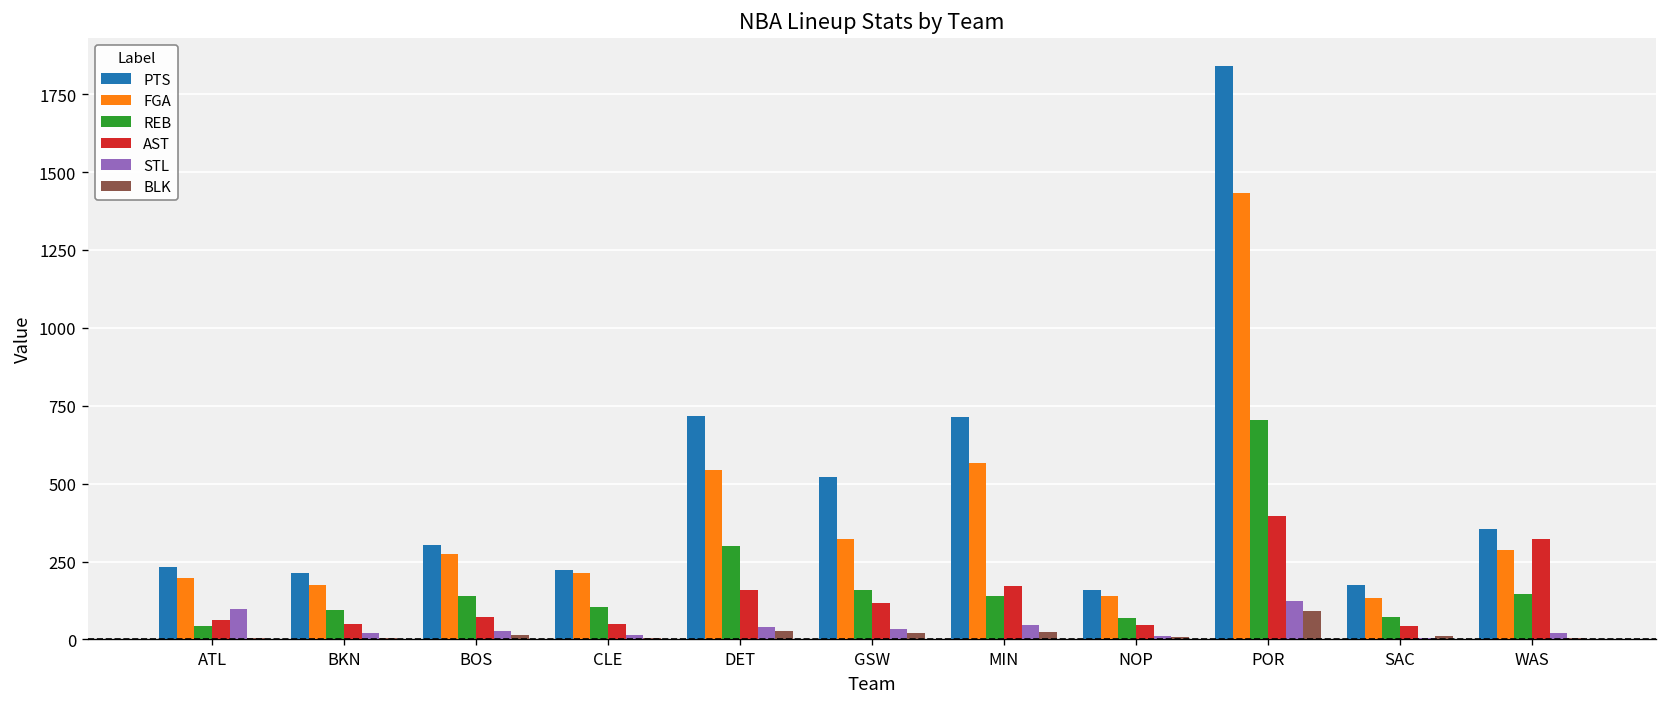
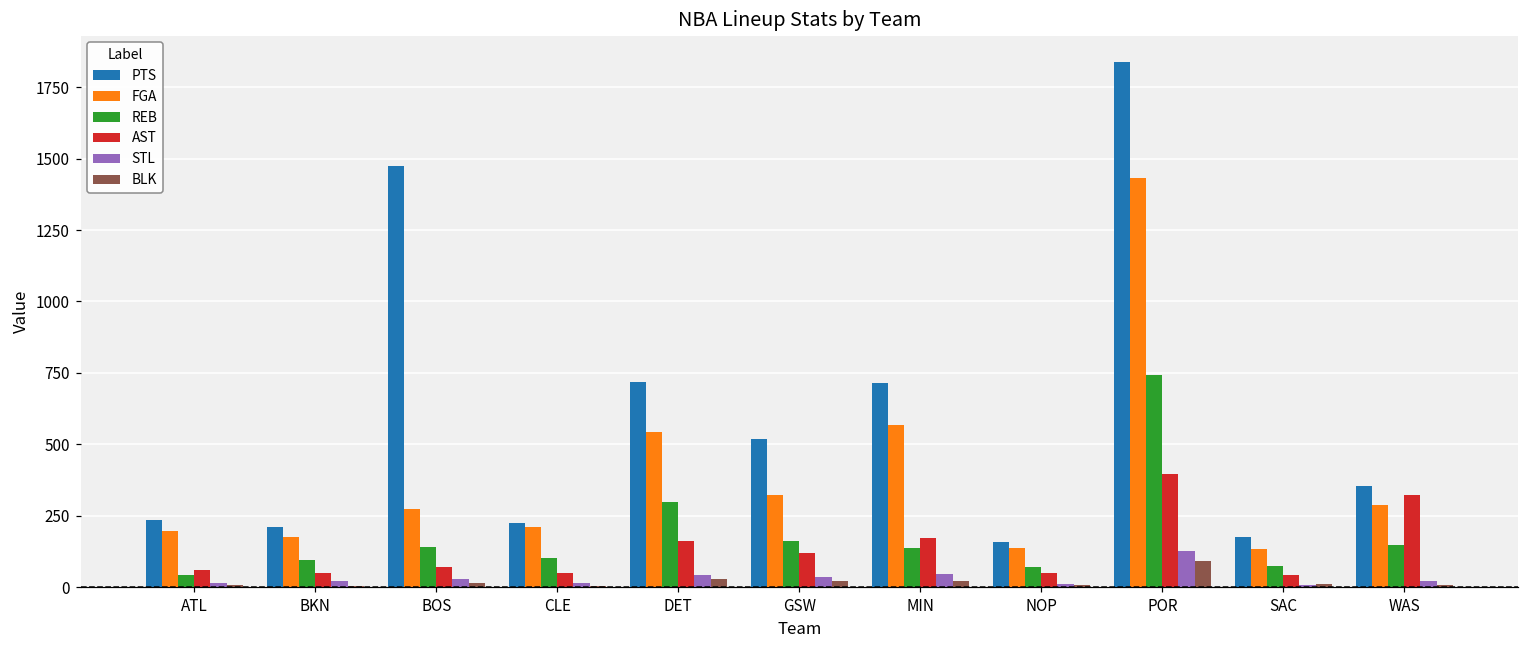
  {
    "PTS": {
      "ATL": 230,
      "BKN": 210,
-     "BOS": 300,
+     "BOS": 1470,
      "CLE": 220,
      "DET": 720,
      "GSW": 520,
      "MIN": 720,
      "NOP": 160,
      "POR": 1840,
      "SAC": 170,
      "WAS": 360
    },
    "FGA": {
      "ATL": 200,
      "BKN": 180,
      "BOS": 280,
      "CLE": 210,
      "DET": 540,
      "GSW": 320,
      "MIN": 570,
      "NOP": 140,
      "POR": 1430,
      "SAC": 130,
      "WAS": 290
    },
    "REB": {
      "ATL": 40,
      "BKN": 90,
      "BOS": 140,
      "CLE": 100,
      "DET": 300,
      "GSW": 160,
      "MIN": 140,
      "NOP": 70,
-     "POR": 700,
+     "POR": 740,
      "SAC": 70,
      "WAS": 150
    },
    "AST": {
      "ATL": 60,
      "BKN": 50,
      "BOS": 70,
      "CLE": 50,
      "DET": 160,
      "GSW": 120,
      "MIN": 170,
      "NOP": 50,
      "POR": 400,
      "SAC": 40,
      "WAS": 320
    },
    "STL": {
-     "ATL": 100,
+     "ATL": 20,
      "BKN": 20,
      "BOS": 30,
      "CLE": 20,
      "DET": 40,
      "GSW": 30,
      "MIN": 50,
      "NOP": 10,
      "POR": 130,
      "WAS": 20
    },
    "BLK": {
      "BOS": 10,
      "DET": 30,
      "GSW": 20,
      "MIN": 20,
      "POR": 90,
      "SAC": 10
    }
  }
